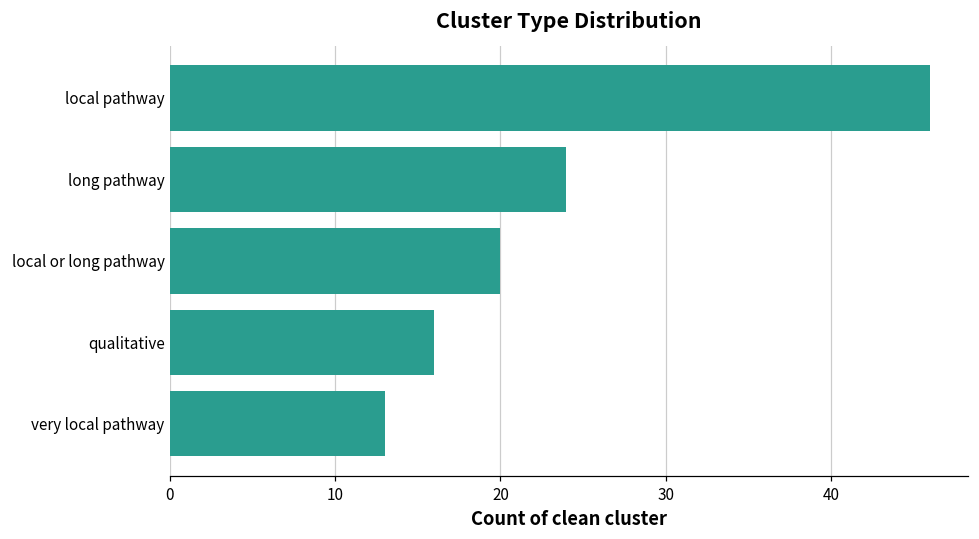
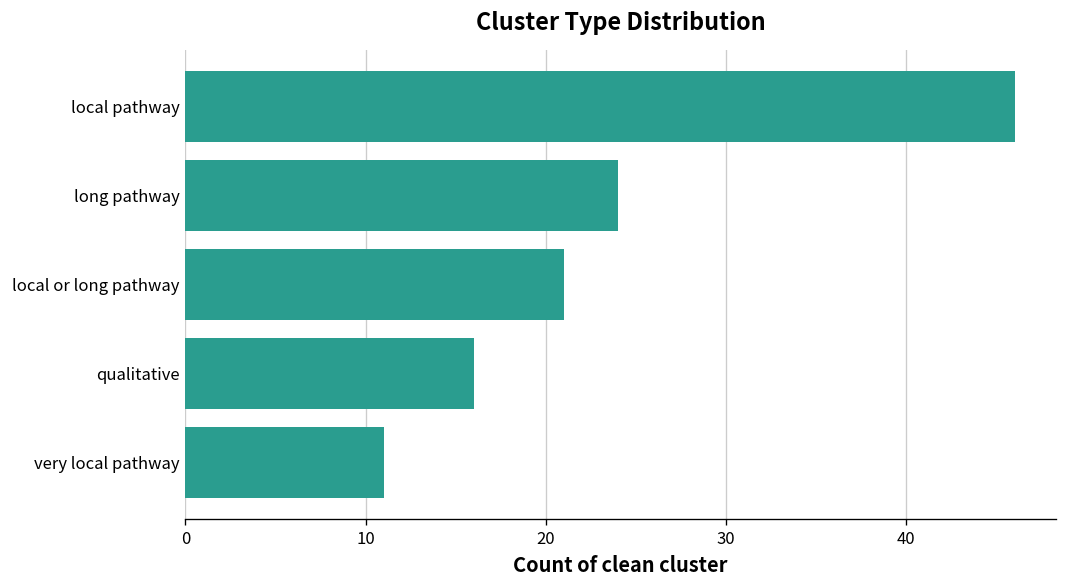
  {
    "local pathway": 46,
    "long pathway": 24,
-   "local or long pathway": 20,
+   "local or long pathway": 21,
    "qualitative": 16,
-   "very local pathway": 13
+   "very local pathway": 11
  }
